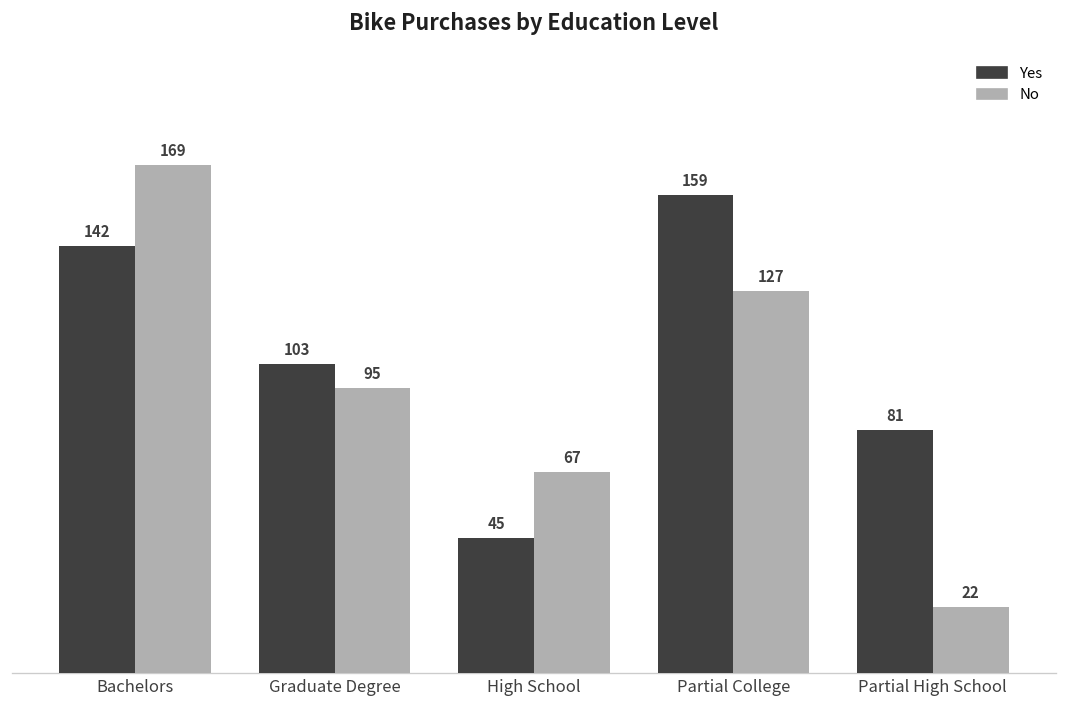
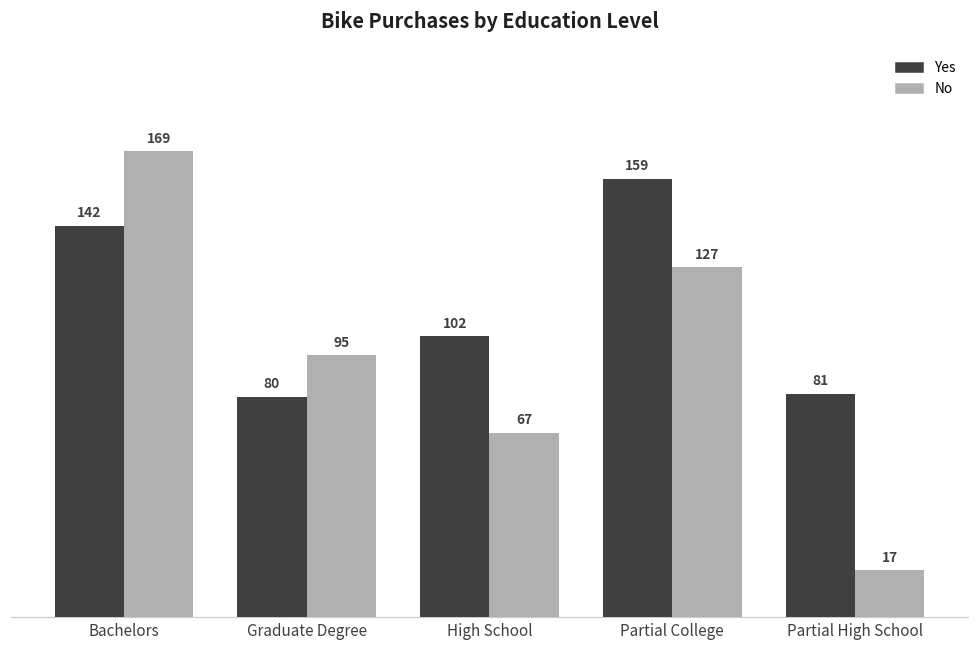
  {
    "Yes": {
      "Bachelors": 142,
-     "Graduate Degree": 103,
-     "High School": 45,
+     "Graduate Degree": 80,
+     "High School": 102,
      "Partial College": 159,
      "Partial High School": 81
    },
    "No": {
      "Bachelors": 169,
      "Graduate Degree": 95,
      "High School": 67,
      "Partial College": 127,
-     "Partial High School": 22
+     "Partial High School": 17
    }
  }
